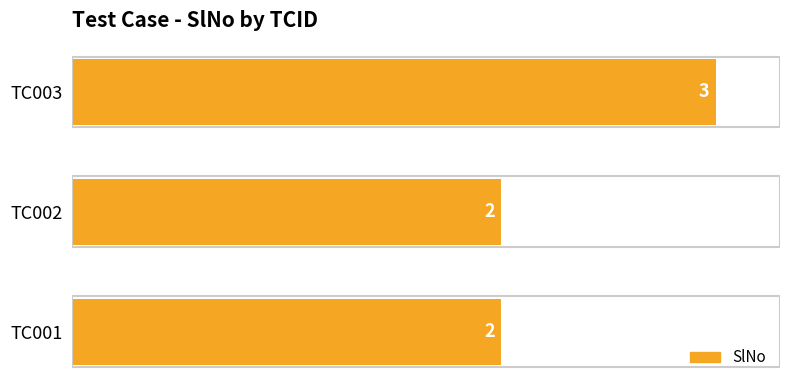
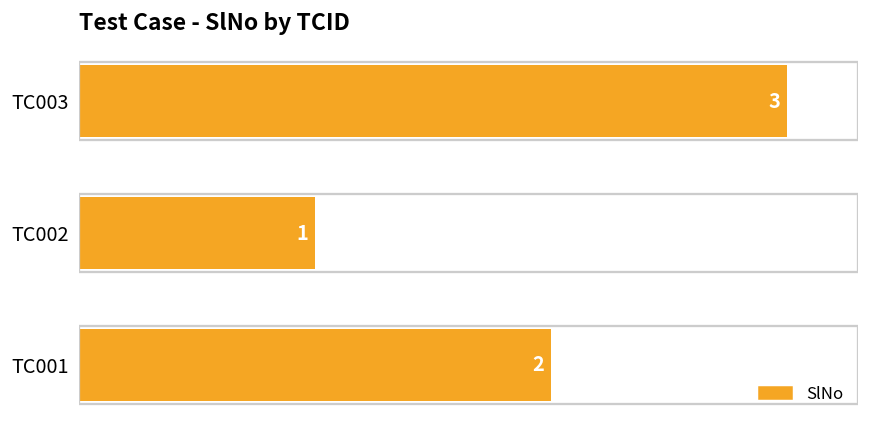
  {
    "TC003": 3,
-   "TC002": 2,
+   "TC002": 1,
    "TC001": 2
  }
